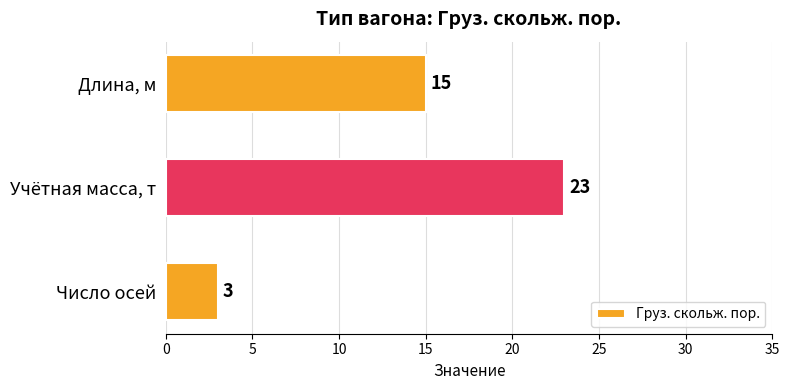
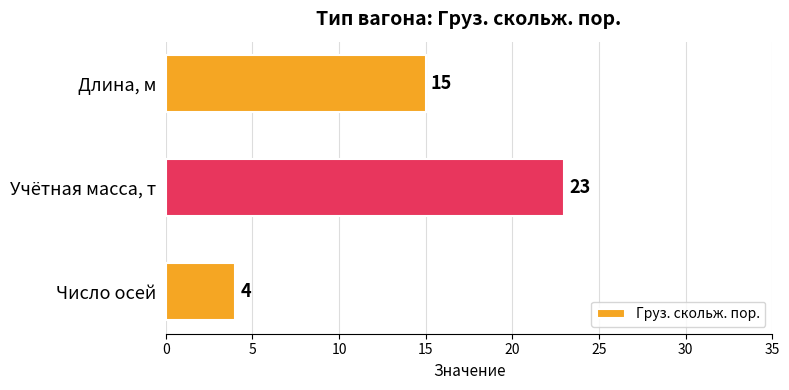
  {
    "Длина, м": 15,
    "Учётная масса, т": 23,
-   "Число осей": 3
+   "Число осей": 4
  }
